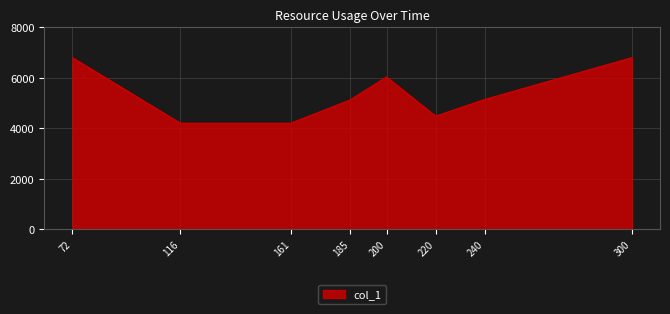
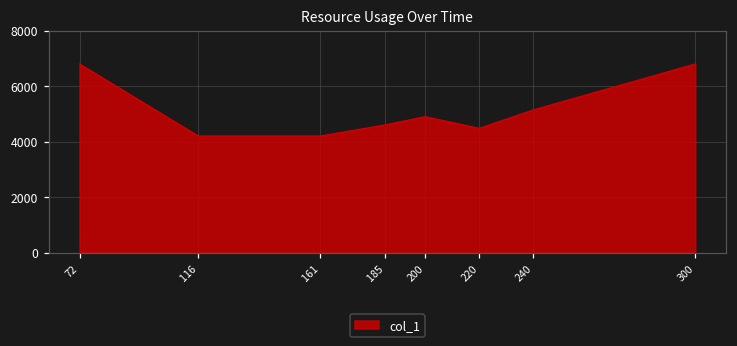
  {
    "72": 6800,
    "116": 4200,
    "161": 4200,
-   "185": 5100,
-   "200": 6000,
+   "185": 4600,
+   "200": 4900,
    "220": 4500,
    "240": 5100,
    "300": 6800
  }
